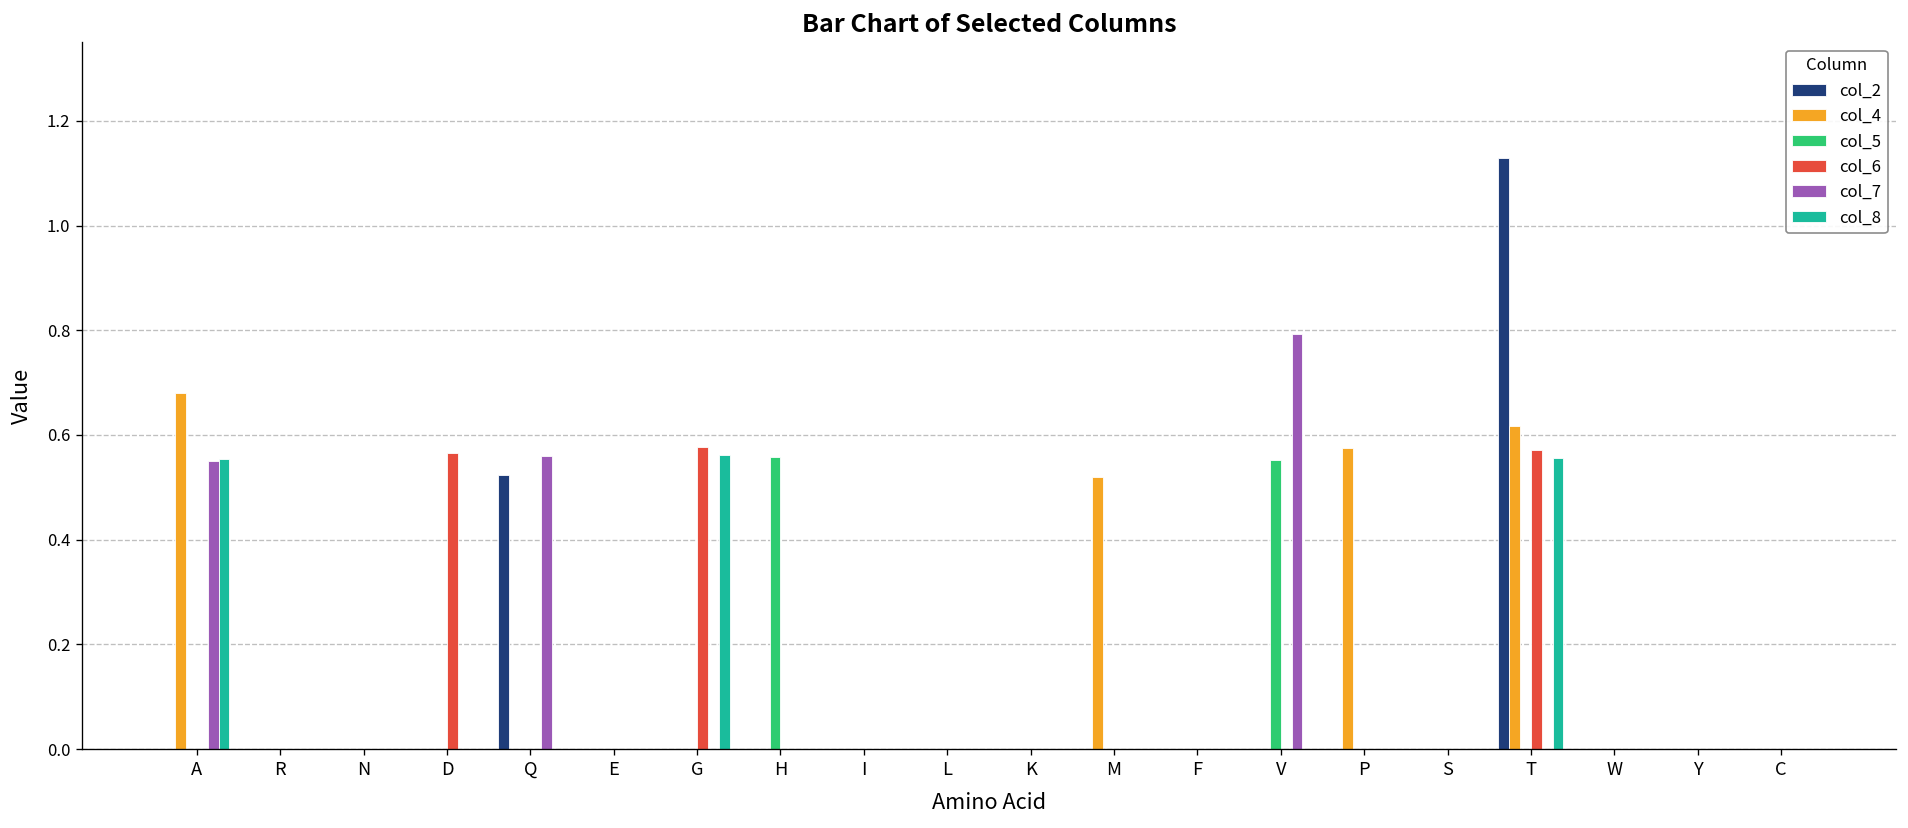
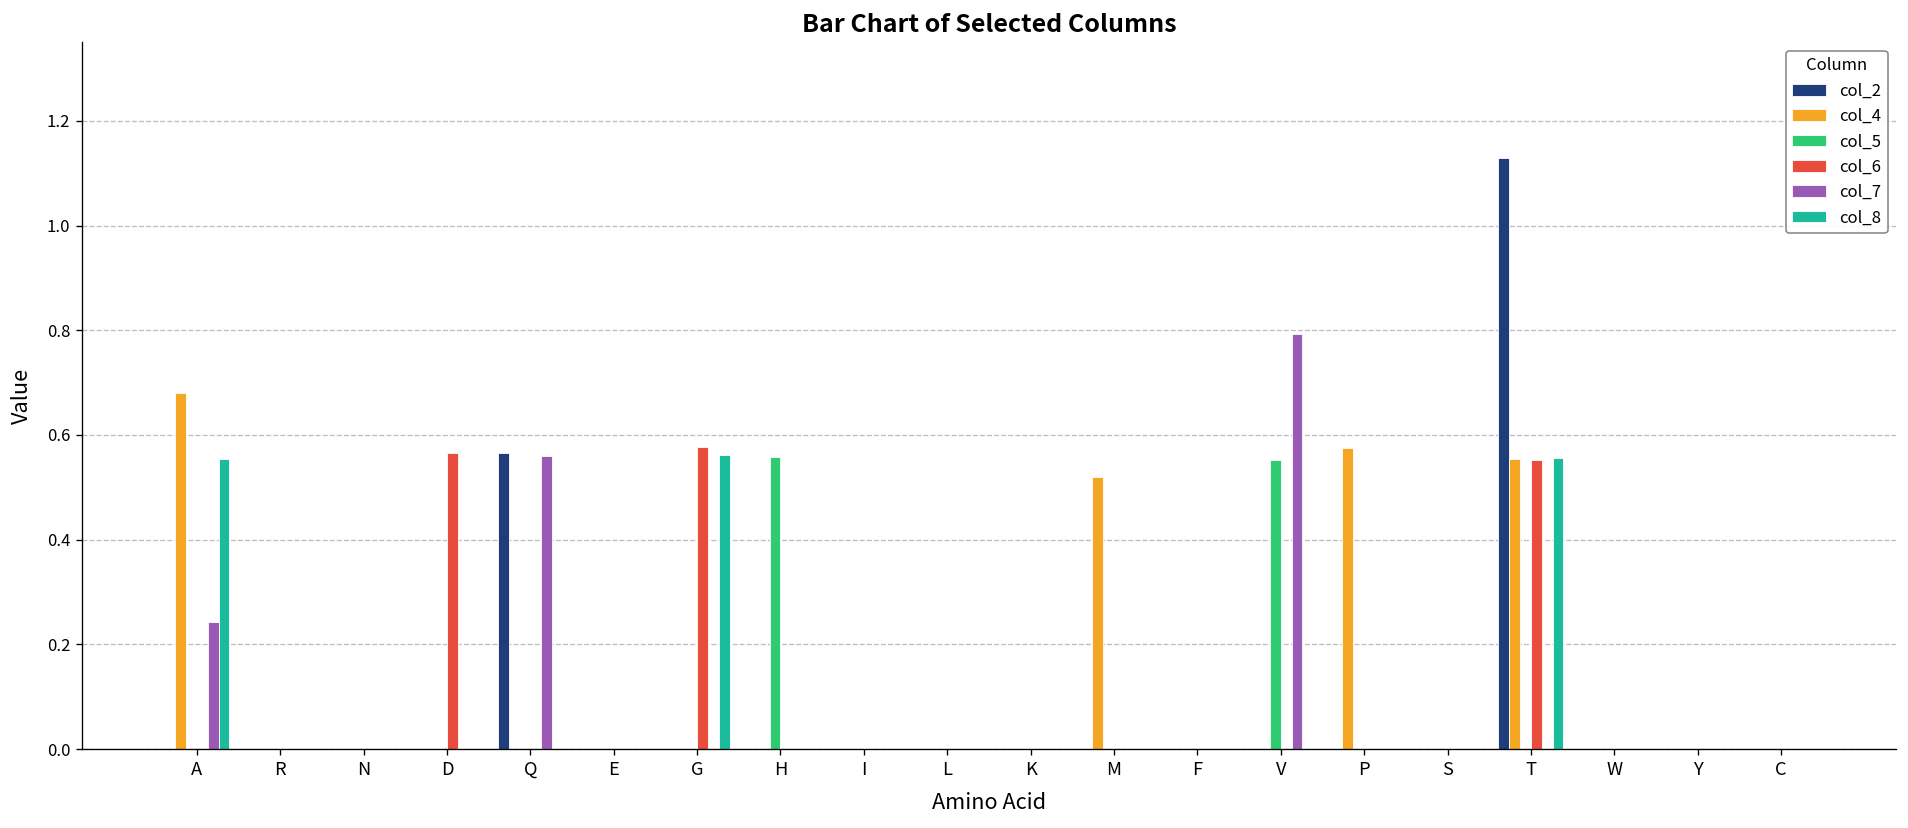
  {
    "col_2": {
      "A": 0.00,
      "R": 0.00,
      "N": 0.00,
      "D": 0.00,
-     "Q": 0.52,
+     "Q": 0.57,
      "E": 0.00,
      "G": 0.00,
      "H": 0.00,
      "I": 0.00,
      "L": 0.00,
      "K": 0.00,
      "M": 0.00,
      "F": 0.00,
      "V": 0.00,
      "P": 0.00,
      "S": 0.00,
      "T": 1.13,
      "W": 0.00,
      "Y": 0.00,
      "C": 0.00
    },
    "col_4": {
      "A": 0.68,
      "R": 0.00,
      "N": 0.00,
      "D": 0.00,
      "Q": 0.00,
      "E": 0.00,
      "G": 0.00,
      "H": 0.00,
      "I": 0.00,
      "L": 0.00,
      "K": 0.00,
      "M": 0.52,
      "F": 0.00,
      "V": 0.00,
      "P": 0.57,
      "S": 0.00,
-     "T": 0.62,
+     "T": 0.55,
      "W": 0.00,
      "Y": 0.00,
      "C": 0.00
    },
    "col_6": {
      "A": 0.00,
      "R": 0.00,
      "N": 0.00,
      "D": 0.57,
      "Q": 0.00,
      "E": 0.00,
      "G": 0.58,
      "H": 0.00,
      "I": 0.00,
      "L": 0.00,
      "K": 0.00,
      "M": 0.00,
      "F": 0.00,
      "V": 0.00,
      "P": 0.00,
      "S": 0.00,
-     "T": 0.57,
+     "T": 0.55,
      "W": 0.00,
      "Y": 0.00,
      "C": 0.00
    },
    "col_7": {
-     "A": 0.55,
+     "A": 0.24,
      "R": 0.00,
      "N": 0.00,
      "D": 0.00,
      "Q": 0.56,
      "E": 0.00,
      "G": 0.00,
      "H": 0.00,
      "I": 0.00,
      "L": 0.00,
      "K": 0.00,
      "M": 0.00,
      "F": 0.00,
      "V": 0.79,
      "P": 0.00,
      "S": 0.00,
      "T": 0.00,
      "W": 0.00,
      "Y": 0.00,
      "C": 0.00
    }
  }
